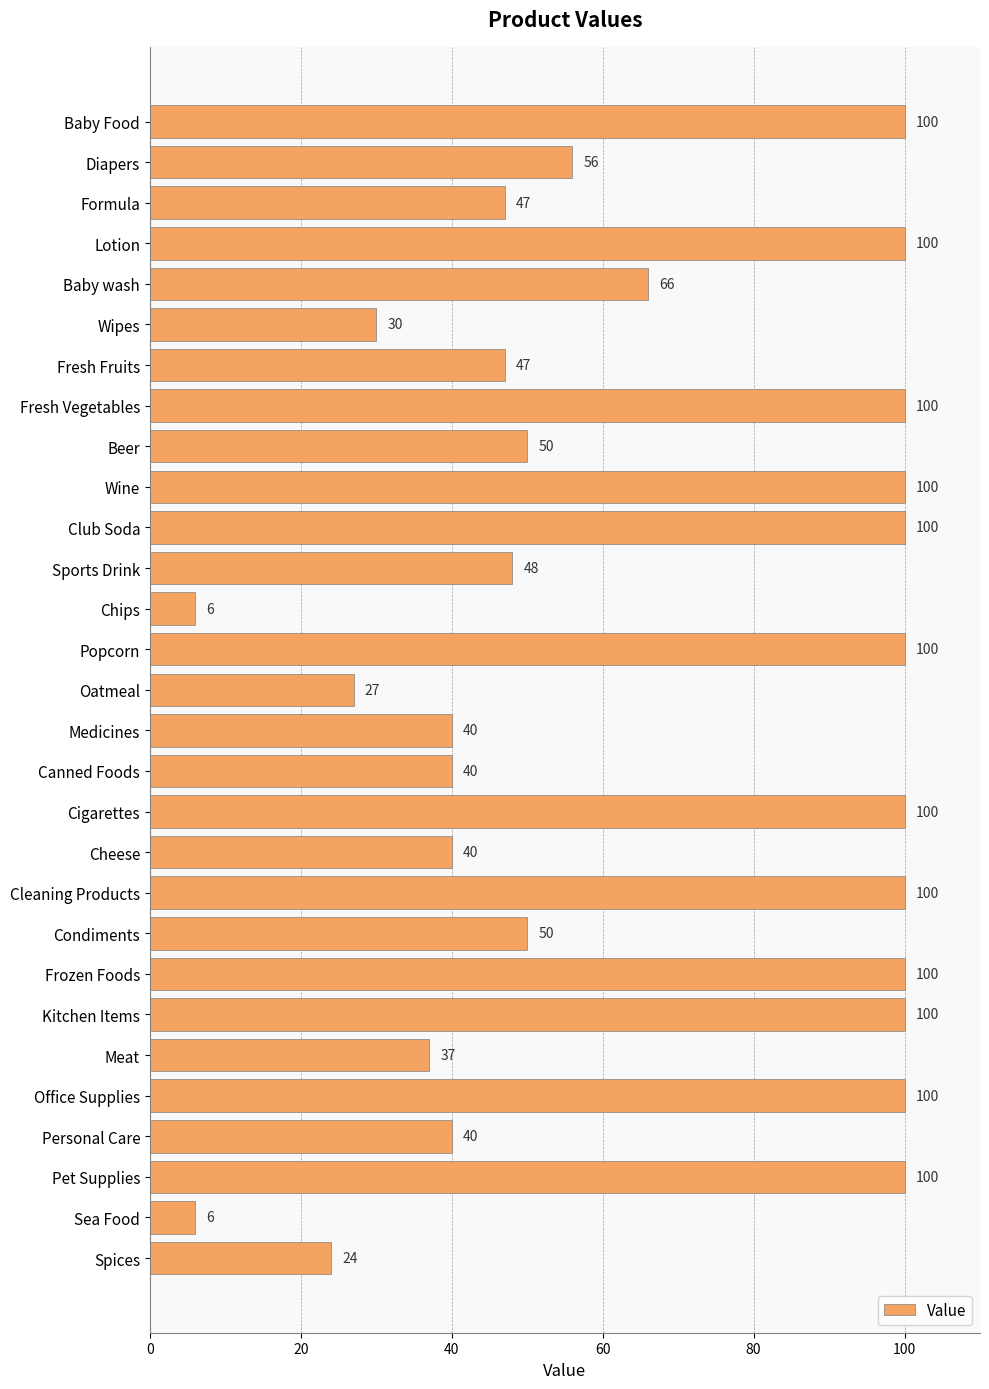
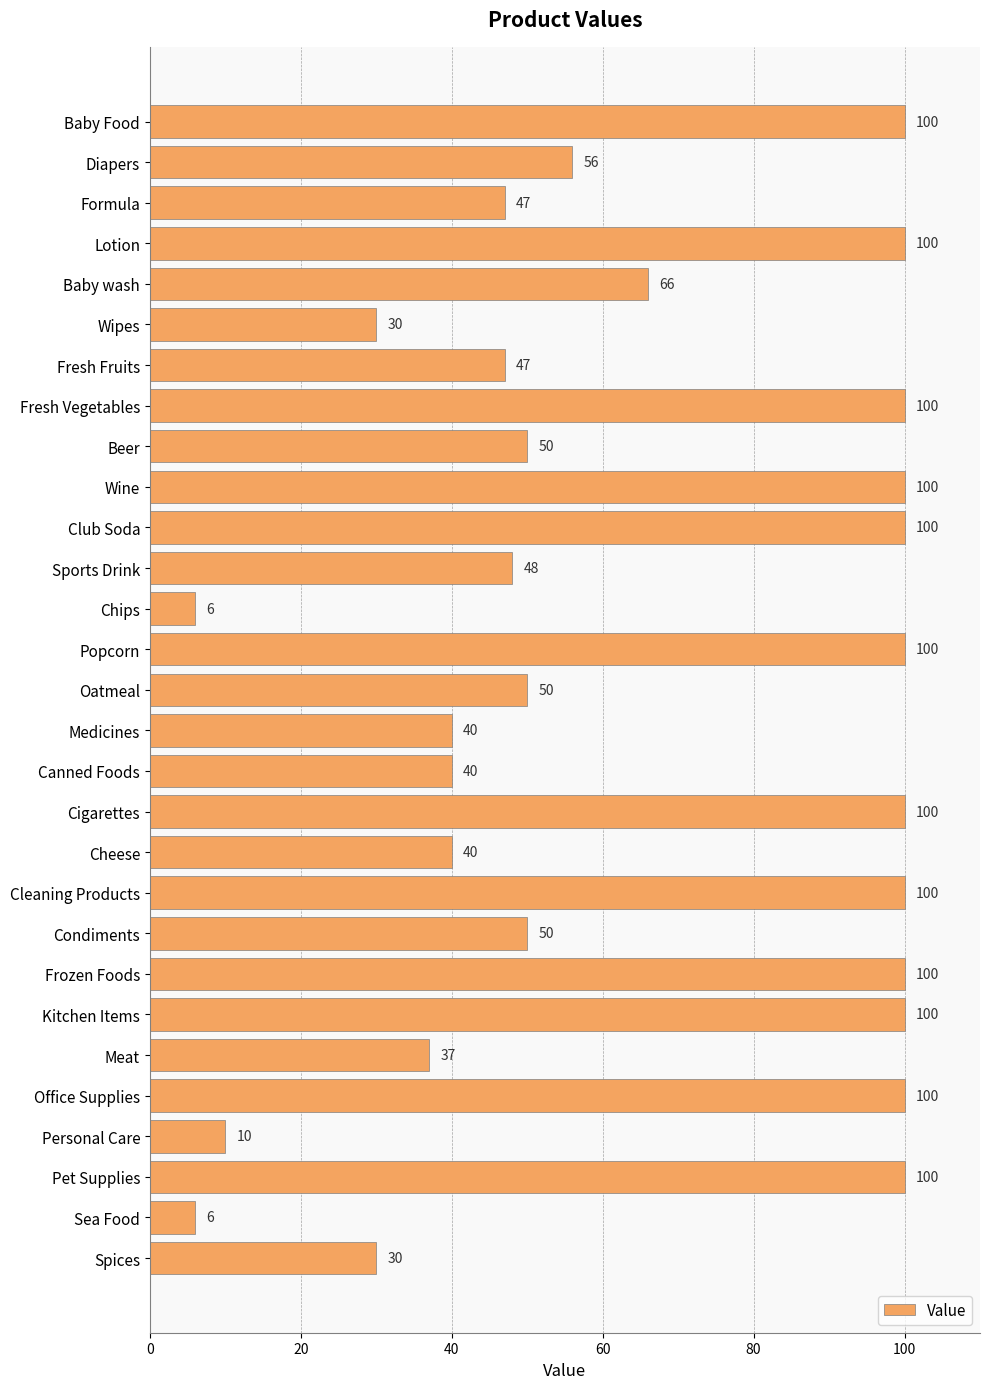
  {
    "Baby Food": 100,
    "Diapers": 56,
    "Formula": 47,
    "Lotion": 100,
    "Baby wash": 66,
    "Wipes": 30,
    "Fresh Fruits": 47,
    "Fresh Vegetables": 100,
    "Beer": 50,
    "Wine": 100,
    "Club Soda": 100,
    "Sports Drink": 48,
    "Chips": 6,
    "Popcorn": 100,
-   "Oatmeal": 27,
+   "Oatmeal": 50,
    "Medicines": 40,
    "Canned Foods": 40,
    "Cigarettes": 100,
    "Cheese": 40,
    "Cleaning Products": 100,
    "Condiments": 50,
    "Frozen Foods": 100,
    "Kitchen Items": 100,
    "Meat": 37,
    "Office Supplies": 100,
-   "Personal Care": 40,
+   "Personal Care": 10,
    "Pet Supplies": 100,
    "Sea Food": 6,
-   "Spices": 24
+   "Spices": 30
  }
